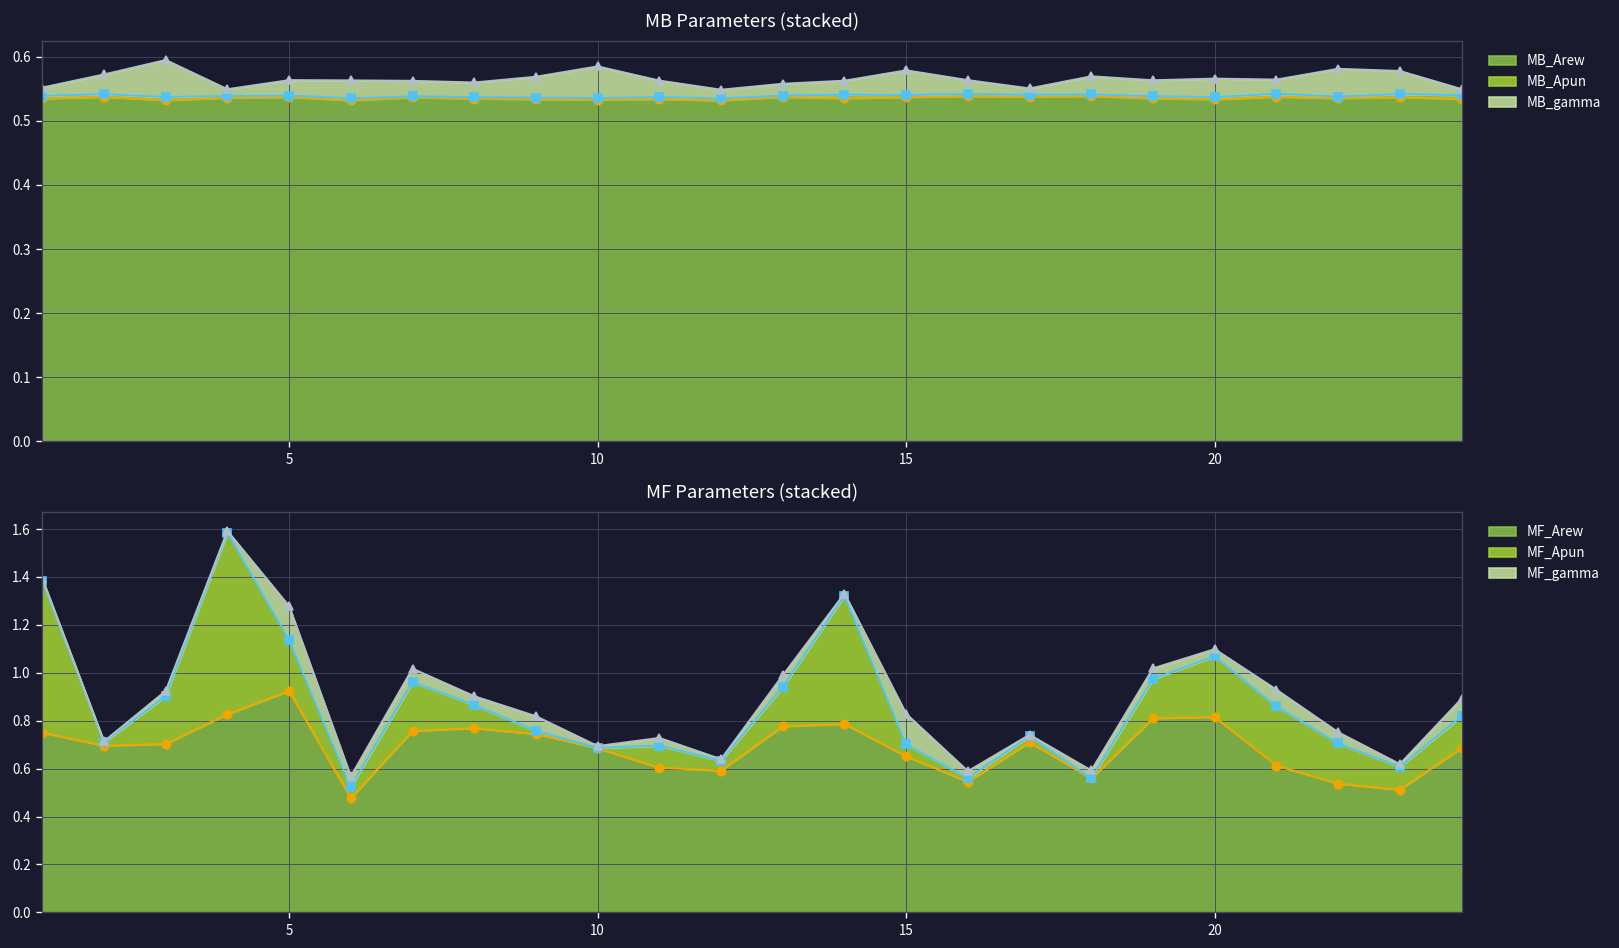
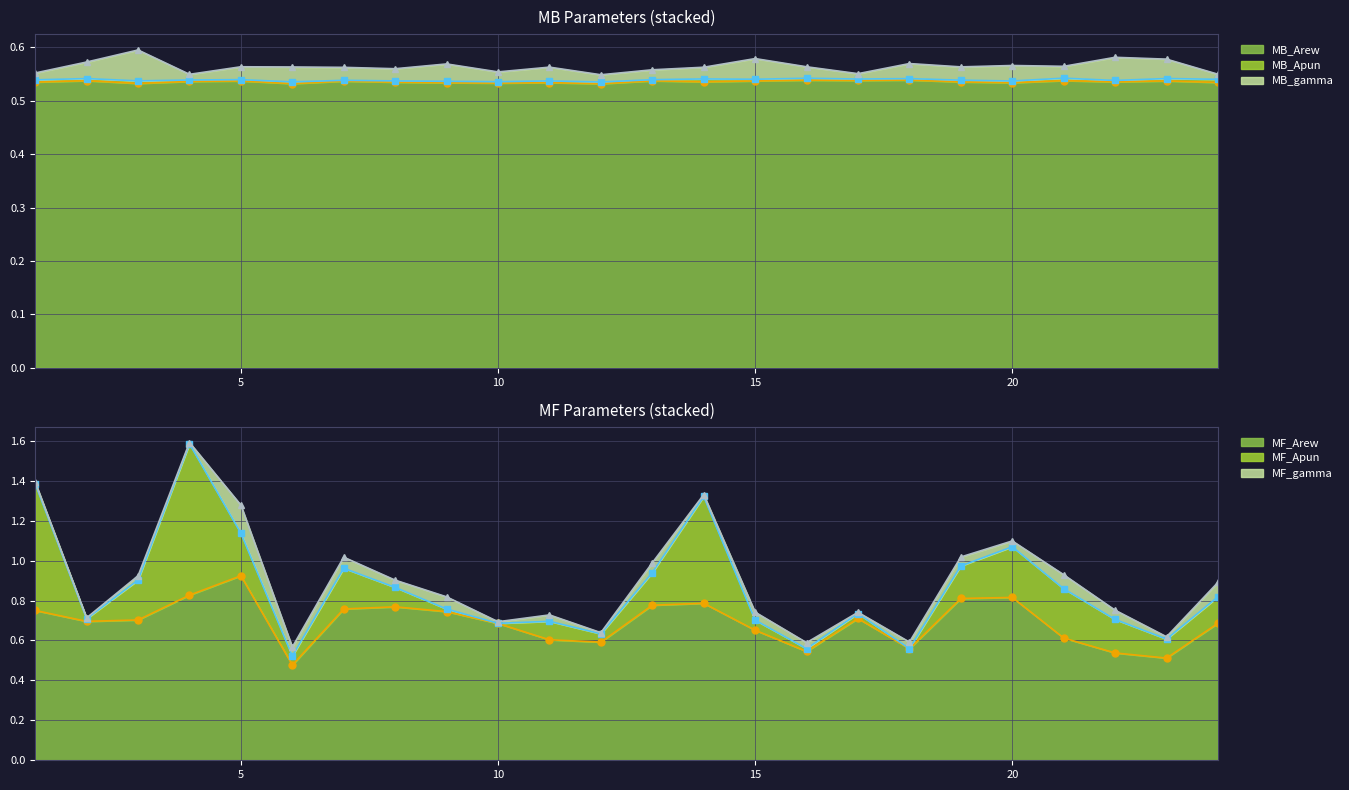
  {
    "MB Parameters (stacked)": {
      "MB_gamma": {
        "5": 0.02,
-       "10": 0.05,
+       "10": 0.02,
        "15": 0.04,
        "20": 0.03
      }
    },
    "MF Parameters (stacked)": {
      "MF_gamma": {
        "5": 0.14,
-       "15": 0.13,
+       "15": 0.04,
        "20": 0.03
      }
    }
  }
